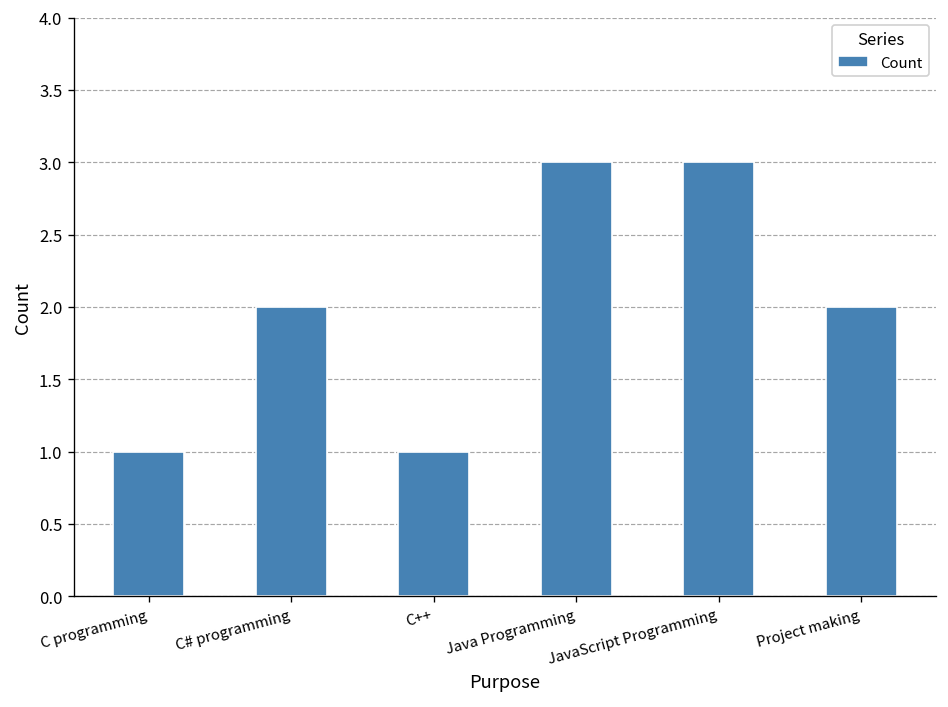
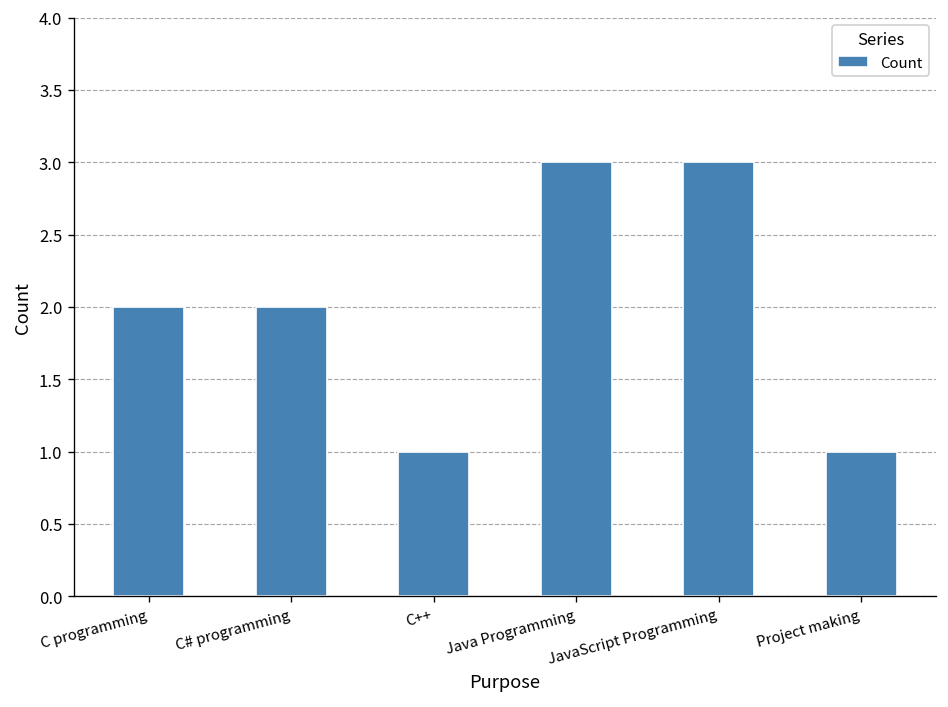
  {
-   "C programming": 1,
+   "C programming": 2,
    "C# programming": 2,
    "C++": 1,
    "Java Programming": 3,
    "JavaScript Programming": 3,
-   "Project making": 2
+   "Project making": 1
  }
